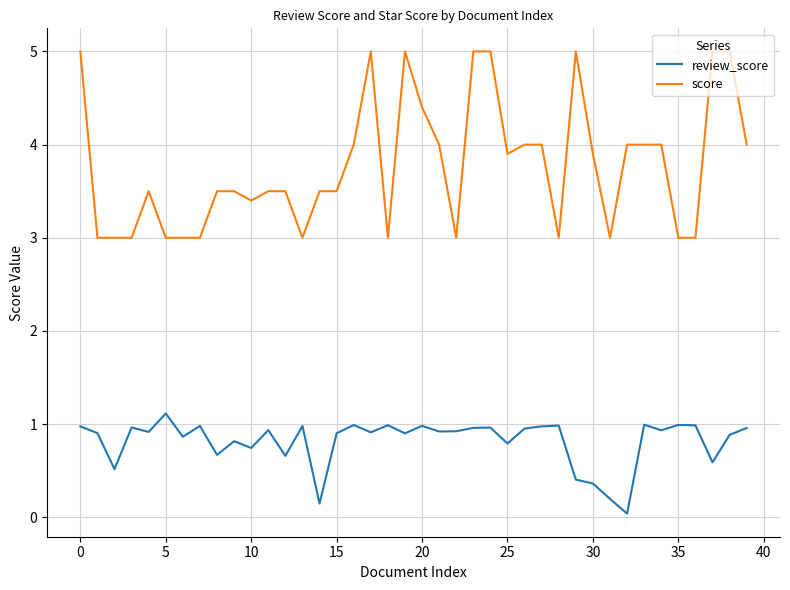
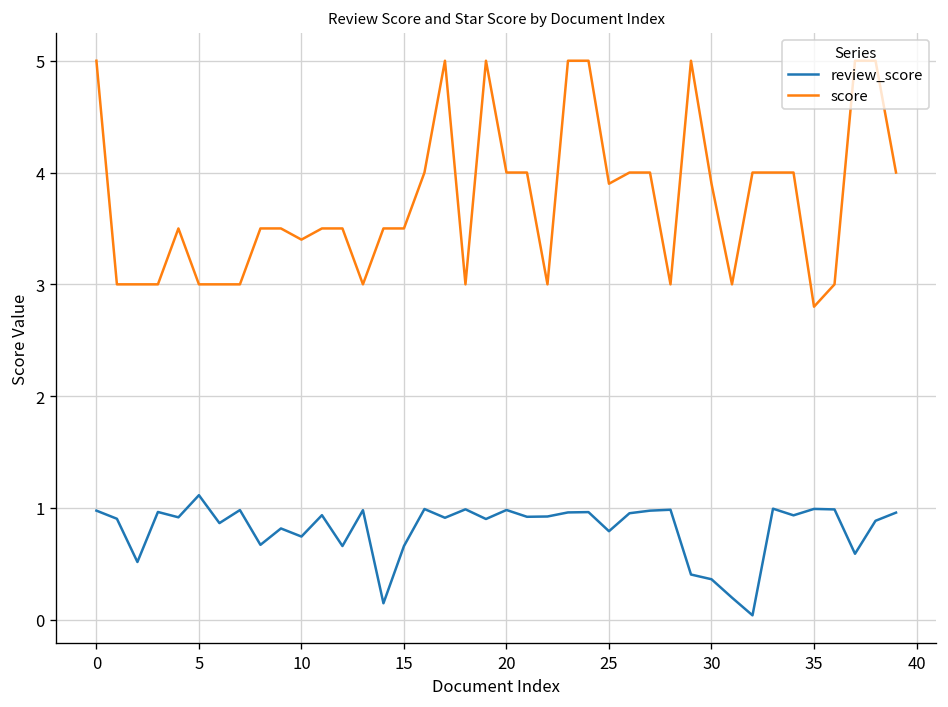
  {
    "review_score": {
      "0": 1.0,
      "5": 1.1,
      "10": 0.7,
-     "15": 0.9,
+     "15": 0.7,
      "20": 1.0,
      "25": 0.8,
      "30": 0.4,
      "35": 1.0
    },
    "score": {
      "0": 5.0,
      "5": 3.0,
      "10": 3.4,
      "15": 3.5,
-     "20": 4.4,
+     "20": 4.0,
      "25": 3.9,
      "30": 3.9,
-     "35": 3.0
+     "35": 2.8
    }
  }
